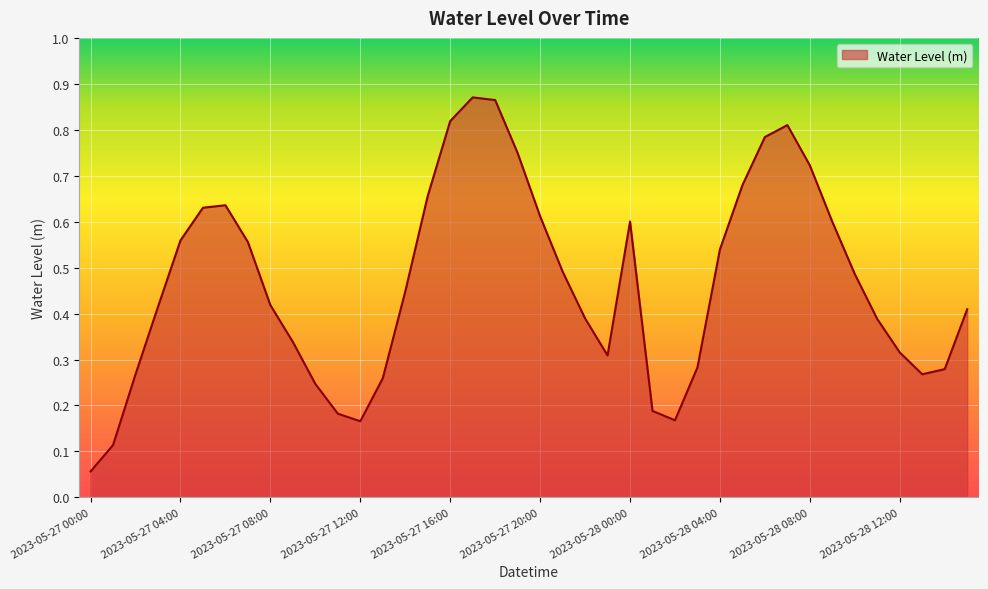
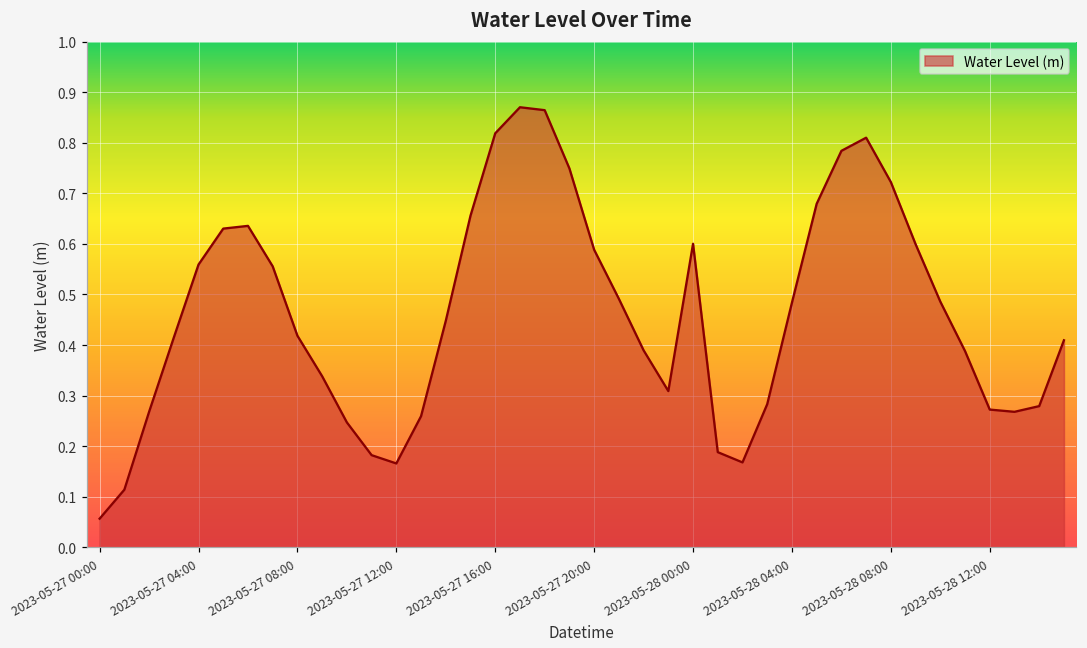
  {
    "2023-05-27 00:00": 0.06,
    "2023-05-27 04:00": 0.56,
    "2023-05-27 08:00": 0.42,
    "2023-05-27 12:00": 0.17,
    "2023-05-27 16:00": 0.82,
-   "2023-05-27 20:00": 0.61,
+   "2023-05-27 20:00": 0.59,
    "2023-05-28 00:00": 0.60,
-   "2023-05-28 04:00": 0.54,
+   "2023-05-28 04:00": 0.48,
    "2023-05-28 08:00": 0.72,
-   "2023-05-28 12:00": 0.32
+   "2023-05-28 12:00": 0.27
  }
